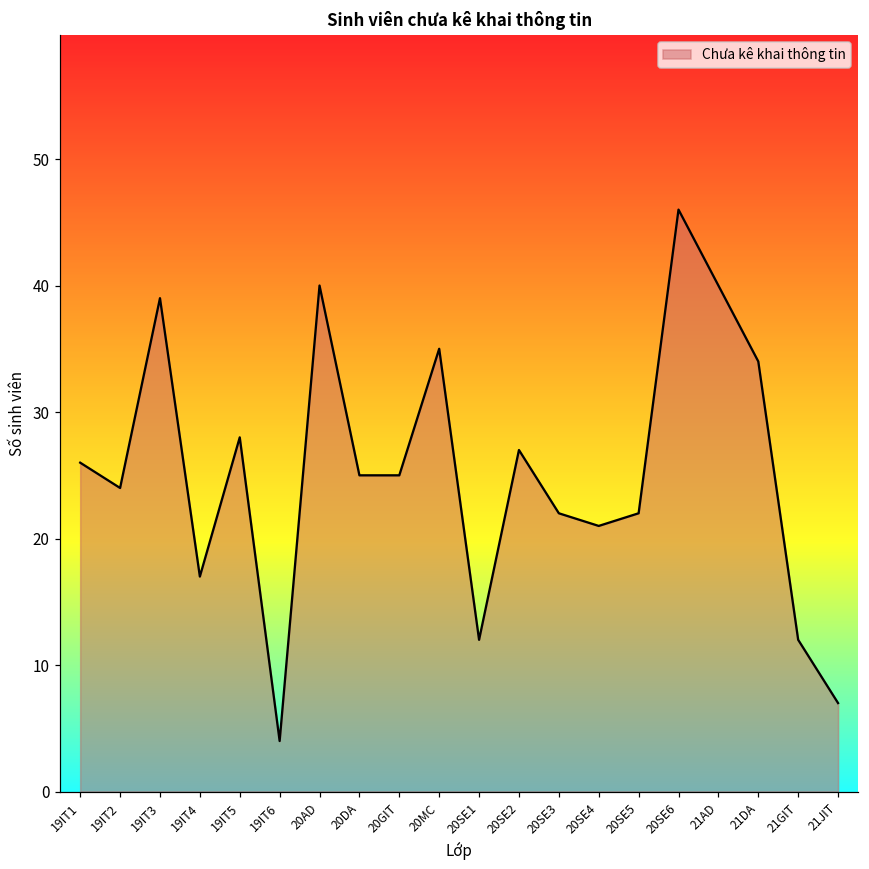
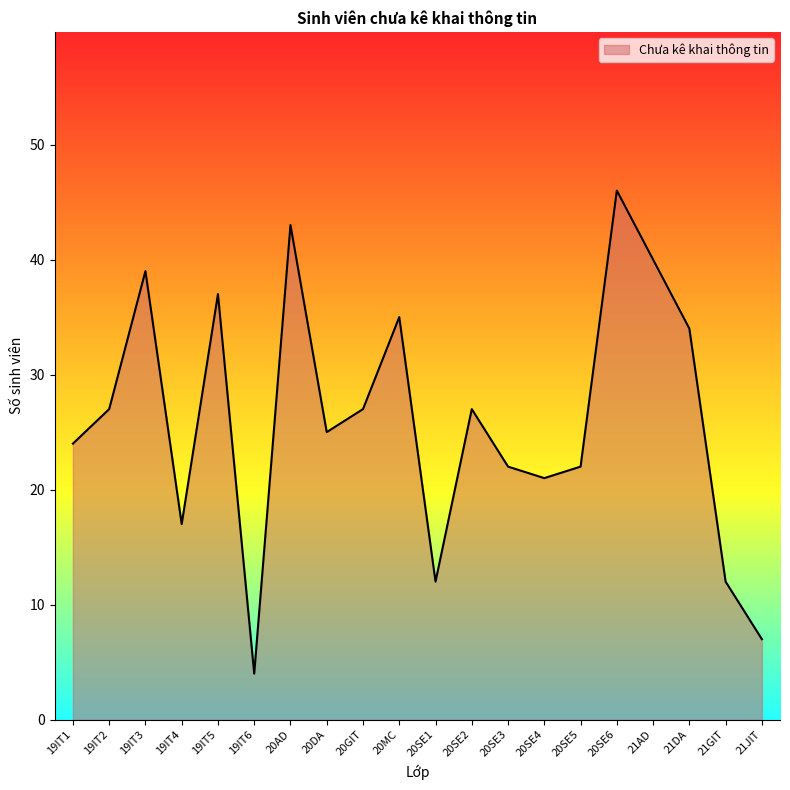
  {
-   "19IT1": 26,
-   "19IT2": 24,
+   "19IT1": 24,
+   "19IT2": 27,
    "19IT3": 39,
    "19IT4": 17,
-   "19IT5": 28,
+   "19IT5": 37,
    "19IT6": 4,
-   "20AD": 40,
+   "20AD": 43,
    "20DA": 25,
-   "20GIT": 25,
+   "20GIT": 27,
    "20MC": 35,
    "20SE1": 12,
    "20SE2": 27,
    "20SE3": 22,
    "20SE4": 21,
    "20SE5": 22,
    "20SE6": 46,
    "21AD": 40,
    "21DA": 34,
    "21GIT": 12,
    "21JIT": 7
  }
